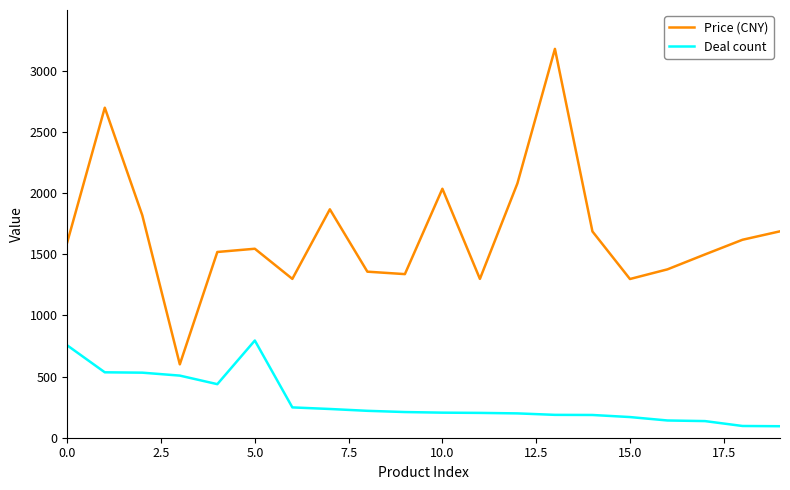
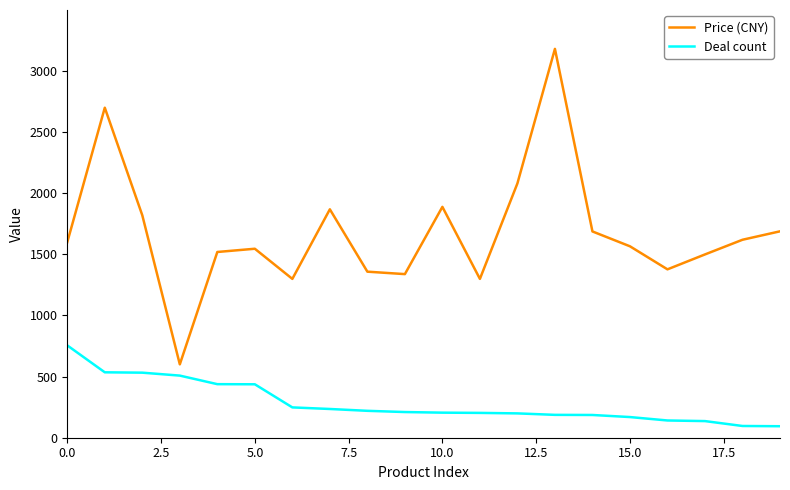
  {
    "Price (CNY)": {
      "0.0": 1600,
      "5.0": 1550,
-     "10.0": 2040,
-     "15.0": 1300
+     "10.0": 1890,
+     "15.0": 1570
    },
    "Deal count": {
      "0.0": 760,
-     "5.0": 800,
+     "5.0": 440,
      "10.0": 210,
      "15.0": 170
    }
  }
